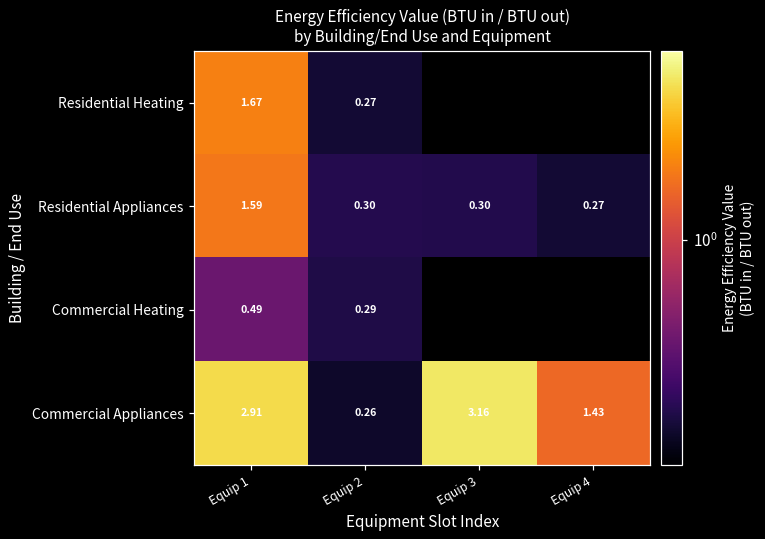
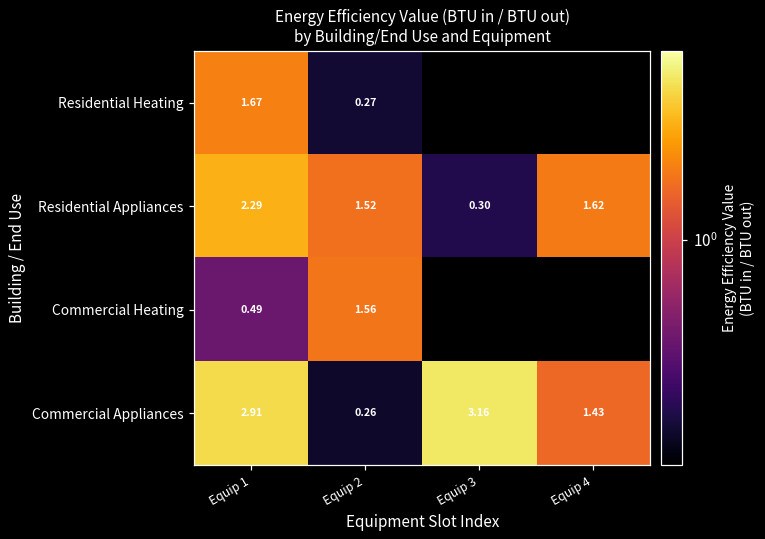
  {
    "Residential Heating": {
      "Equip 1": 1.67,
      "Equip 2": 0.27
    },
    "Residential Appliances": {
-     "Equip 1": 1.59,
-     "Equip 2": 0.30,
+     "Equip 1": 2.29,
+     "Equip 2": 1.52,
      "Equip 3": 0.30,
-     "Equip 4": 0.27
+     "Equip 4": 1.62
    },
    "Commercial Heating": {
      "Equip 1": 0.49,
-     "Equip 2": 0.29
+     "Equip 2": 1.56
    },
    "Commercial Appliances": {
      "Equip 1": 2.91,
      "Equip 2": 0.26,
      "Equip 3": 3.16,
      "Equip 4": 1.43
    }
  }
